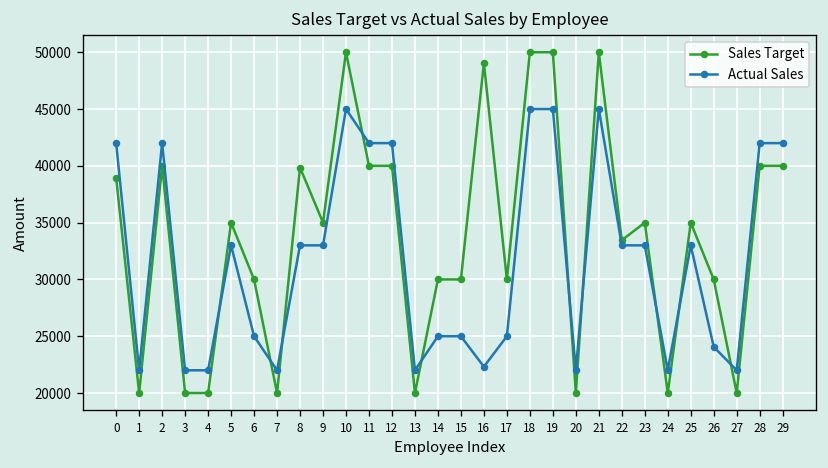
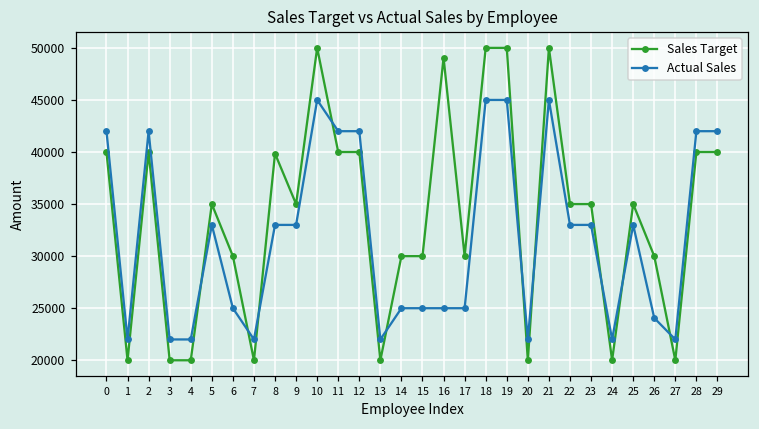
  {
    "Sales Target": {
-     "0": 39000,
+     "0": 40000,
      "1": 20000,
      "2": 40000,
      "3": 20000,
      "4": 20000,
      "5": 35000,
      "6": 30000,
      "7": 20000,
      "8": 40000,
      "9": 35000,
      "10": 50000,
      "11": 40000,
      "12": 40000,
      "13": 20000,
      "14": 30000,
      "15": 30000,
      "16": 49000,
      "17": 30000,
      "18": 50000,
      "19": 50000,
      "20": 20000,
      "21": 50000,
-     "22": 33000,
+     "22": 35000,
      "23": 35000,
      "24": 20000,
      "25": 35000,
      "26": 30000,
      "27": 20000,
      "28": 40000,
      "29": 40000
    },
    "Actual Sales": {
      "0": 42000,
      "1": 22000,
      "2": 42000,
      "3": 22000,
      "4": 22000,
      "5": 33000,
      "6": 25000,
      "7": 22000,
      "8": 33000,
      "9": 33000,
      "10": 45000,
      "11": 42000,
      "12": 42000,
      "13": 22000,
      "14": 25000,
      "15": 25000,
-     "16": 22000,
+     "16": 25000,
      "17": 25000,
      "18": 45000,
      "19": 45000,
      "20": 22000,
      "21": 45000,
      "22": 33000,
      "23": 33000,
      "24": 22000,
      "25": 33000,
      "26": 24000,
      "27": 22000,
      "28": 42000,
      "29": 42000
    }
  }
